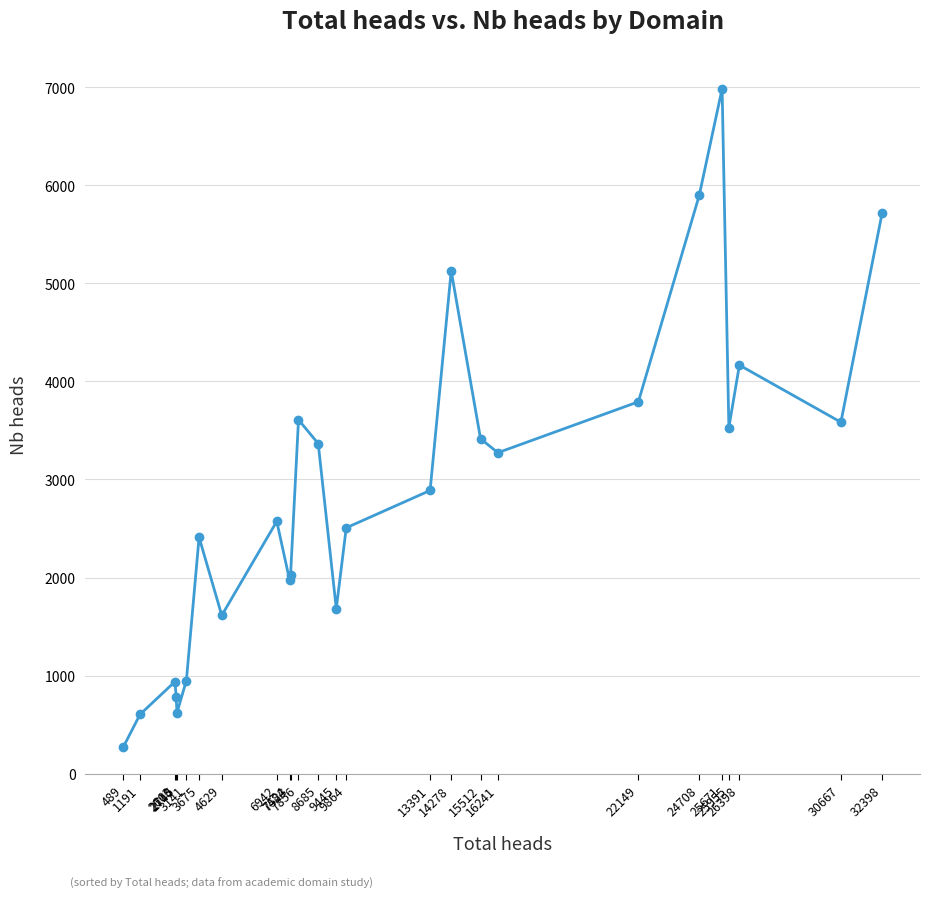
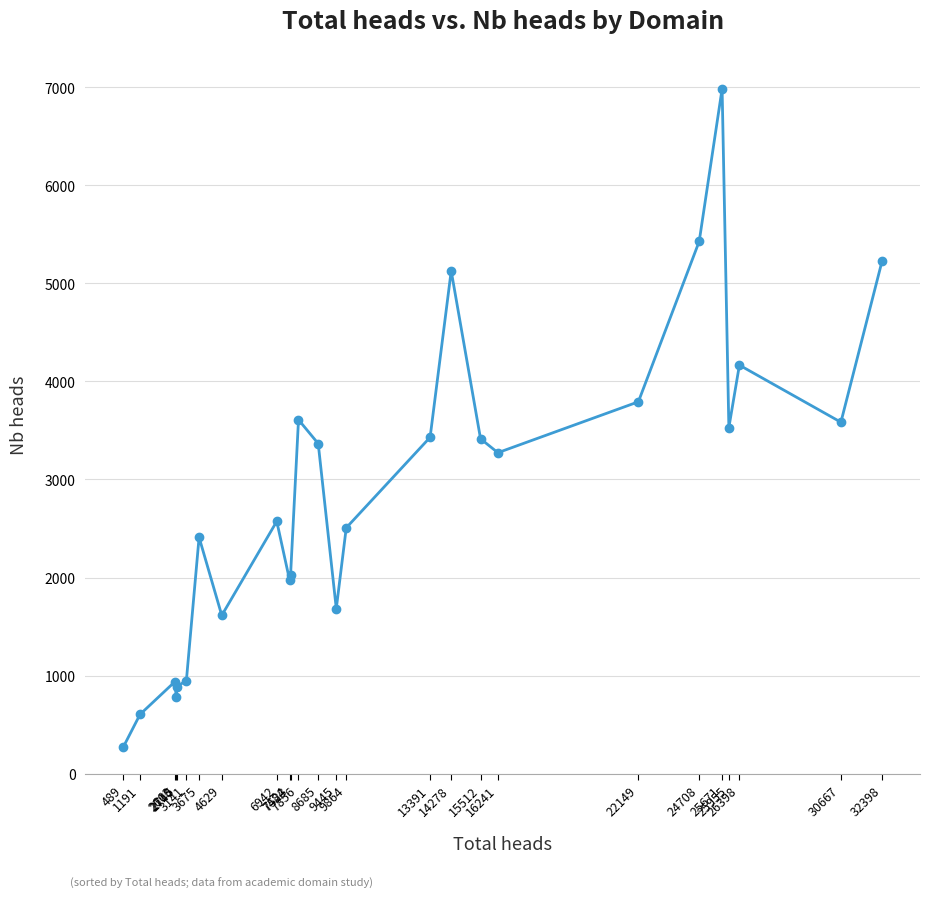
  {
    "489": 300,
    "1191": 600,
    "2663": 900,
    "2710": 800,
-   "2745": 600,
+   "2745": 900,
    "3141": 1000,
    "3675": 2400,
    "4629": 1600,
    "6942": 2600,
    "7484": 2000,
    "7523": 2000,
    "7856": 3600,
    "8685": 3400,
    "9445": 1700,
    "9864": 2500,
-   "13391": 2900,
+   "13391": 3400,
    "14278": 5100,
    "15512": 3400,
    "16241": 3300,
    "22149": 3800,
-   "24708": 5900,
+   "24708": 5400,
    "25671": 7000,
    "25955": 3500,
    "26398": 4200,
    "30667": 3600,
-   "32398": 5700
+   "32398": 5200
  }
